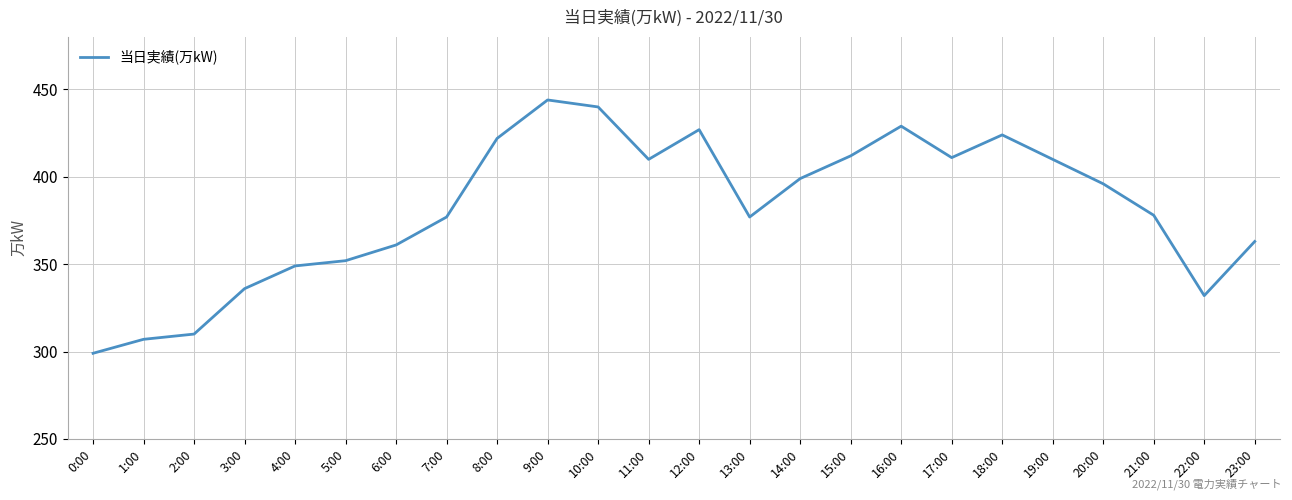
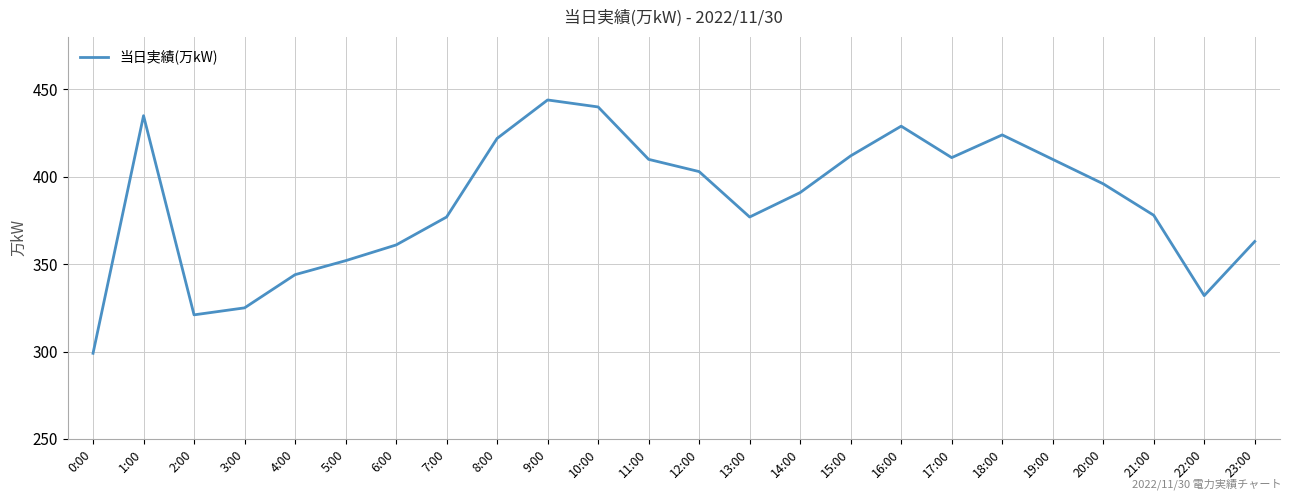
  {
    "0:00": 299,
-   "1:00": 307,
-   "2:00": 310,
-   "3:00": 336,
-   "4:00": 349,
+   "1:00": 435,
+   "2:00": 321,
+   "3:00": 325,
+   "4:00": 344,
    "5:00": 352,
    "6:00": 361,
    "7:00": 377,
    "8:00": 422,
    "9:00": 444,
    "10:00": 440,
    "11:00": 410,
-   "12:00": 427,
+   "12:00": 403,
    "13:00": 377,
-   "14:00": 399,
+   "14:00": 391,
    "15:00": 412,
    "16:00": 429,
    "17:00": 411,
    "18:00": 424,
    "19:00": 410,
    "20:00": 396,
    "21:00": 378,
    "22:00": 332,
    "23:00": 363
  }
